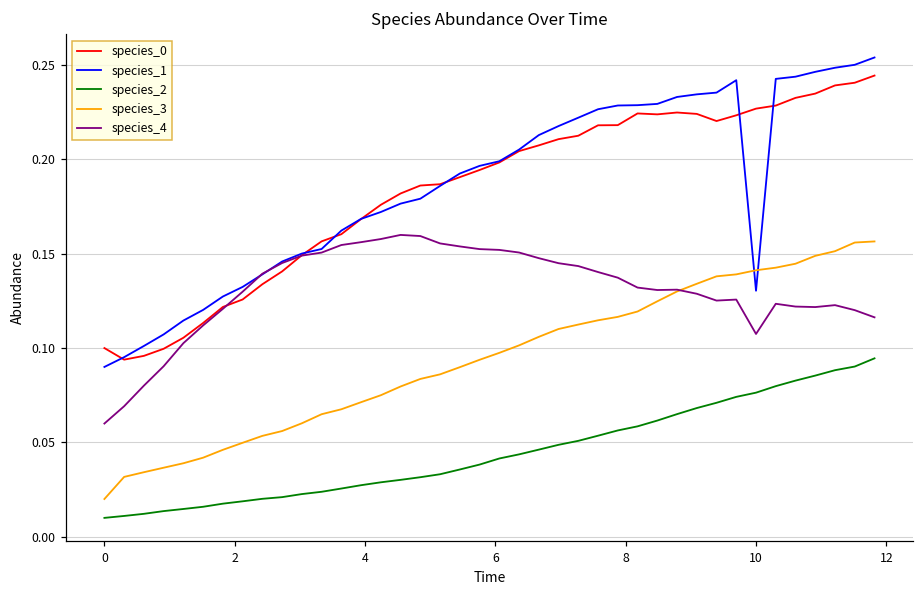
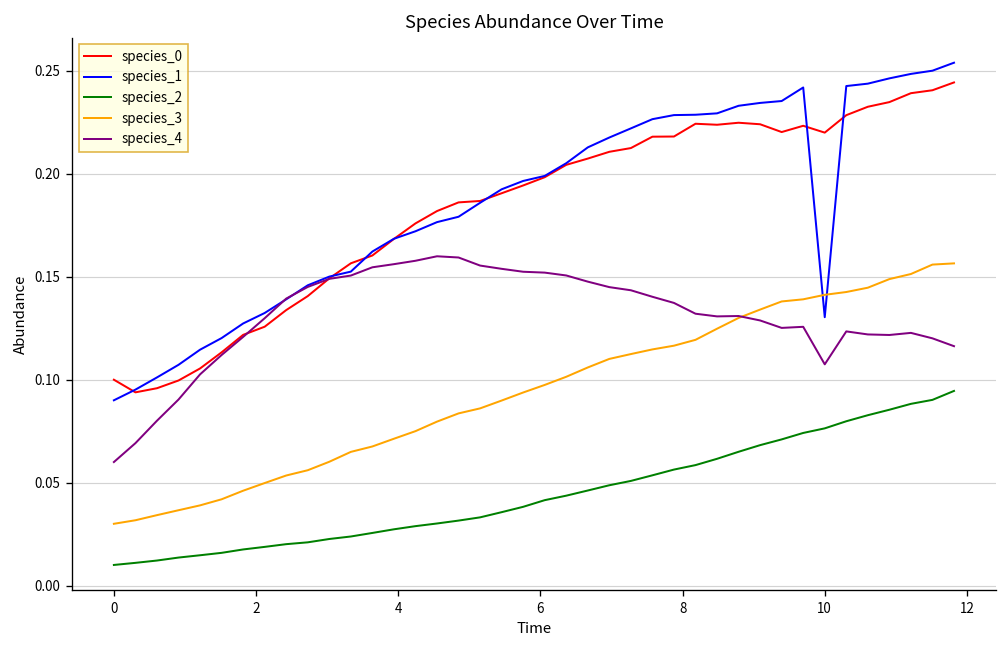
  {
    "species_0": {
      "0": 0.100,
-     "10": 0.227
+     "10": 0.220
    },
    "species_1": {
      "0": 0.090,
      "10": 0.130
    },
    "species_2": {
      "0": 0.010,
      "10": 0.076
    },
    "species_3": {
-     "0": 0.02,
+     "0": 0.03,
      "10": 0.14
    },
    "species_4": {
      "0": 0.060,
      "10": 0.107
    }
  }
